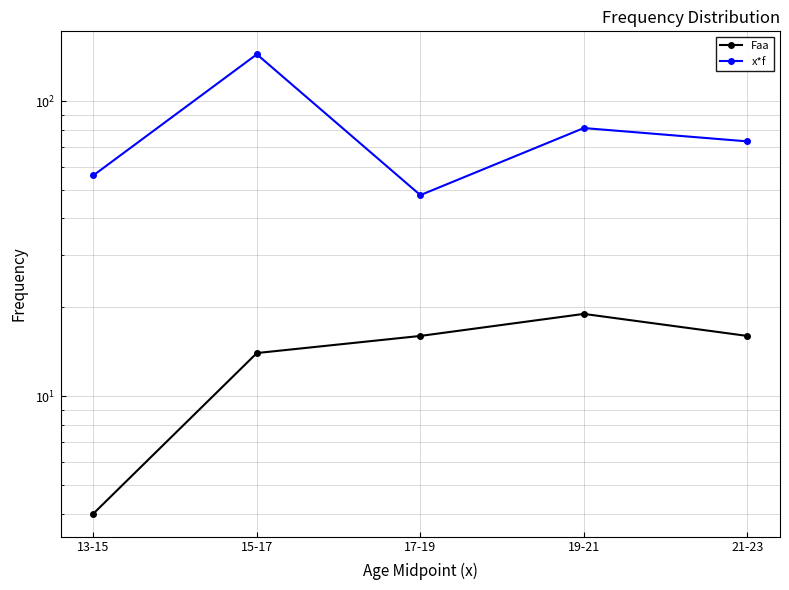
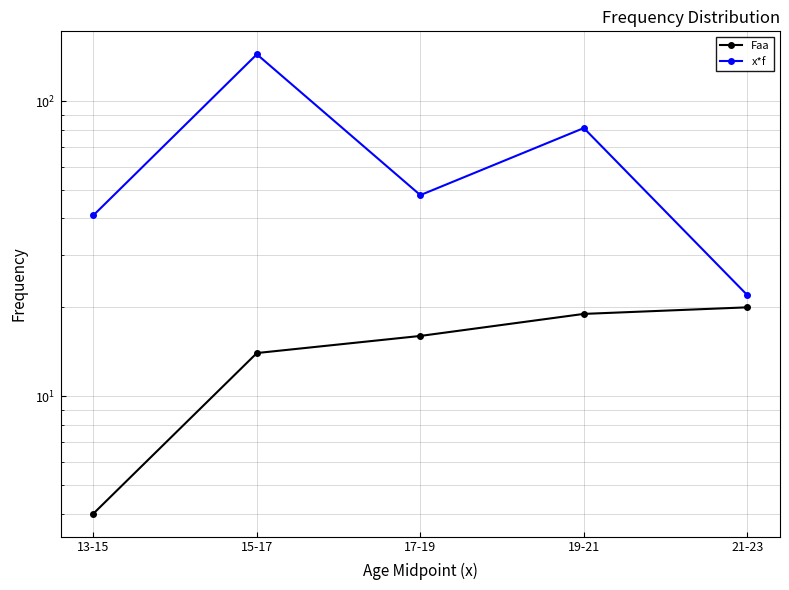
  {
    "Faa": {
      "13-15": 4,
      "15-17": 14,
      "17-19": 16,
      "19-21": 19,
-     "21-23": 16
+     "21-23": 20
    },
    "x*f": {
-     "13-15": 56,
+     "13-15": 41,
      "15-17": 140,
      "17-19": 48,
      "19-21": 81,
-     "21-23": 73
+     "21-23": 22
    }
  }
